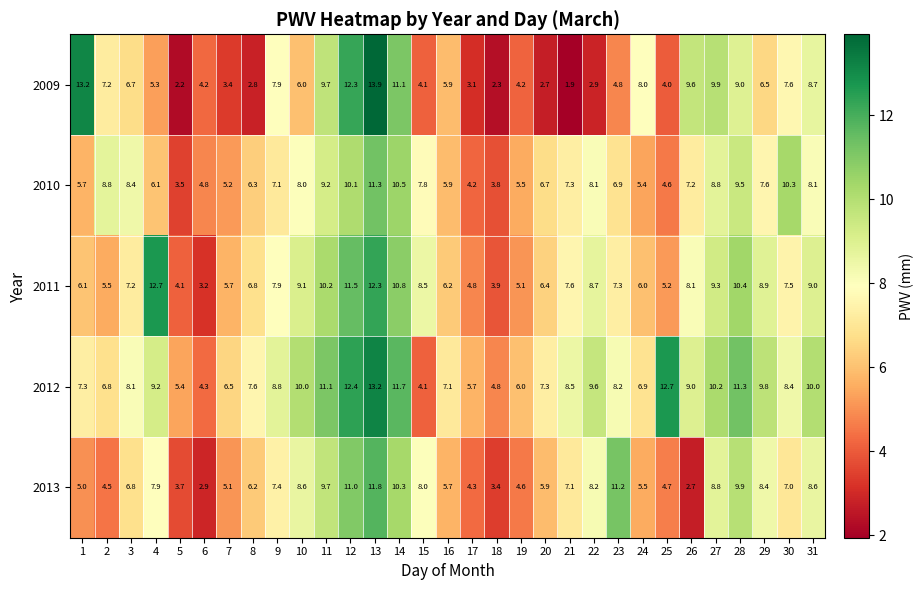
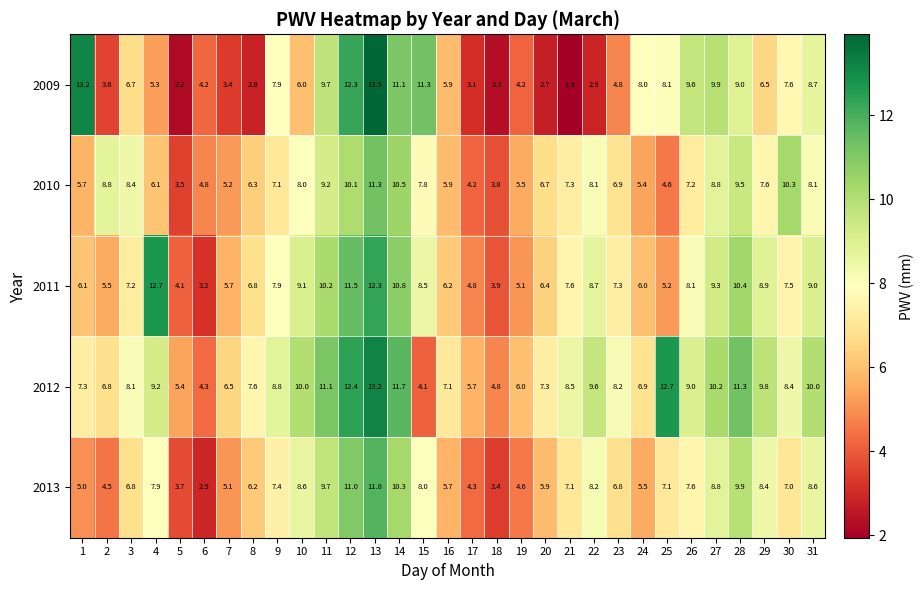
  {
    "2009": {
      "1": 13.2,
-     "2": 7.2,
+     "2": 3.6,
      "3": 6.7,
      "4": 5.3,
      "5": 2.2,
      "6": 4.2,
      "7": 3.4,
      "8": 2.8,
      "9": 7.9,
      "10": 6.0,
      "11": 9.7,
      "12": 12.3,
      "13": 13.9,
      "14": 11.1,
-     "15": 4.1,
+     "15": 11.3,
      "16": 5.9,
      "17": 3.1,
      "18": 2.3,
      "19": 4.2,
      "20": 2.7,
      "21": 1.9,
      "22": 2.9,
      "23": 4.8,
      "24": 8.0,
-     "25": 4.0,
+     "25": 8.1,
      "26": 9.6,
      "27": 9.9,
      "28": 9.0,
      "29": 6.5,
      "30": 7.6,
      "31": 8.7
    },
    "2010": {
      "1": 5.7,
      "2": 8.8,
      "3": 8.4,
      "4": 6.1,
      "5": 3.5,
      "6": 4.8,
      "7": 5.2,
      "8": 6.3,
      "9": 7.1,
      "10": 8.0,
      "11": 9.2,
      "12": 10.1,
      "13": 11.3,
      "14": 10.5,
      "15": 7.8,
      "16": 5.9,
      "17": 4.2,
      "18": 3.8,
      "19": 5.5,
      "20": 6.7,
      "21": 7.3,
      "22": 8.1,
      "23": 6.9,
      "24": 5.4,
      "25": 4.6,
      "26": 7.2,
      "27": 8.8,
      "28": 9.5,
      "29": 7.6,
      "30": 10.3,
      "31": 8.1
    },
    "2011": {
      "1": 6.1,
      "2": 5.5,
      "3": 7.2,
      "4": 12.7,
      "5": 4.1,
      "6": 3.2,
      "7": 5.7,
      "8": 6.8,
      "9": 7.9,
      "10": 9.1,
      "11": 10.2,
      "12": 11.5,
      "13": 12.3,
      "14": 10.8,
      "15": 8.5,
      "16": 6.2,
      "17": 4.8,
      "18": 3.9,
      "19": 5.1,
      "20": 6.4,
      "21": 7.6,
      "22": 8.7,
      "23": 7.3,
      "24": 6.0,
      "25": 5.2,
      "26": 8.1,
      "27": 9.3,
      "28": 10.4,
      "29": 8.9,
      "30": 7.5,
      "31": 9.0
    },
    "2012": {
      "1": 7.3,
      "2": 6.8,
      "3": 8.1,
      "4": 9.2,
      "5": 5.4,
      "6": 4.3,
      "7": 6.5,
      "8": 7.6,
      "9": 8.8,
      "10": 10.0,
      "11": 11.1,
      "12": 12.4,
      "13": 13.2,
      "14": 11.7,
      "15": 4.1,
      "16": 7.1,
      "17": 5.7,
      "18": 4.8,
      "19": 6.0,
      "20": 7.3,
      "21": 8.5,
      "22": 9.6,
      "23": 8.2,
      "24": 6.9,
      "25": 12.7,
      "26": 9.0,
      "27": 10.2,
      "28": 11.3,
      "29": 9.8,
      "30": 8.4,
      "31": 10.0
    },
    "2013": {
      "1": 5.0,
      "2": 4.5,
      "3": 6.8,
      "4": 7.9,
      "5": 3.7,
      "6": 2.9,
      "7": 5.1,
      "8": 6.2,
      "9": 7.4,
      "10": 8.6,
      "11": 9.7,
      "12": 11.0,
      "13": 11.8,
      "14": 10.3,
      "15": 8.0,
      "16": 5.7,
      "17": 4.3,
      "18": 3.4,
      "19": 4.6,
      "20": 5.9,
      "21": 7.1,
      "22": 8.2,
-     "23": 11.2,
+     "23": 6.8,
      "24": 5.5,
-     "25": 4.7,
-     "26": 2.7,
+     "25": 7.1,
+     "26": 7.6,
      "27": 8.8,
      "28": 9.9,
      "29": 8.4,
      "30": 7.0,
      "31": 8.6
    }
  }
